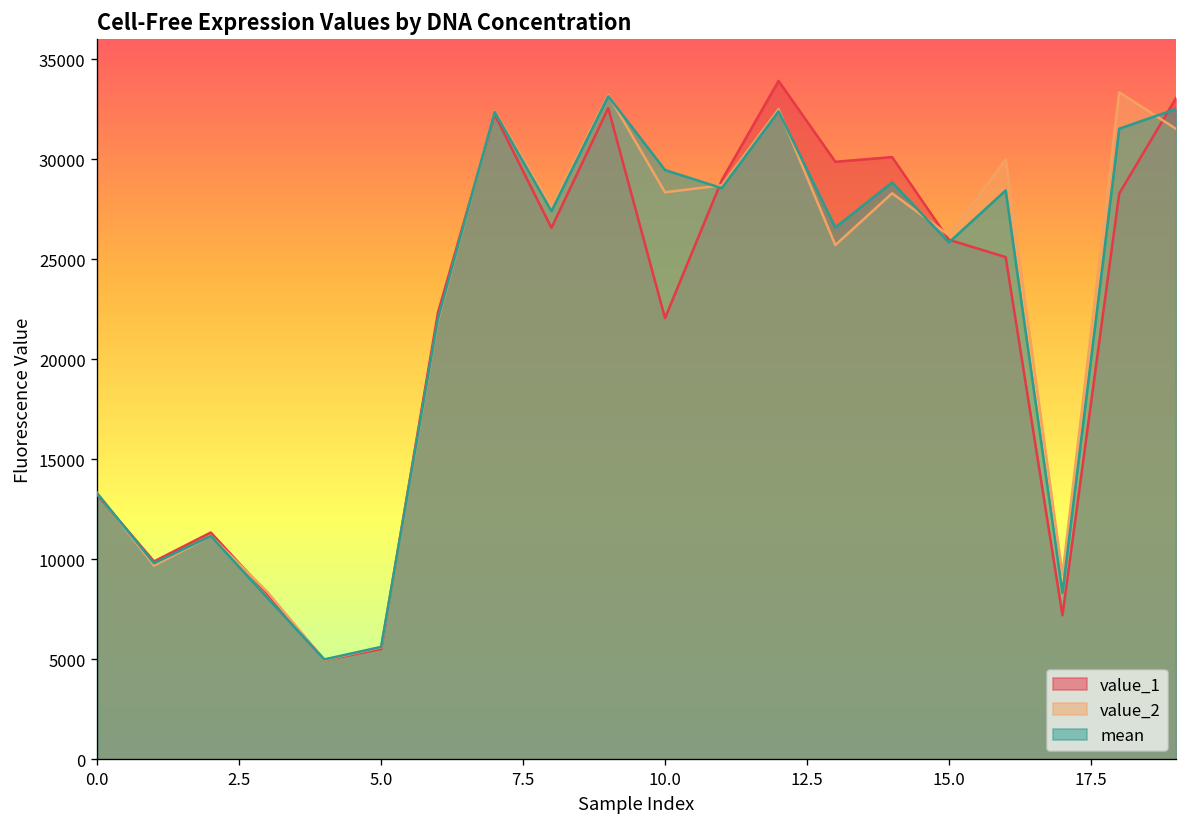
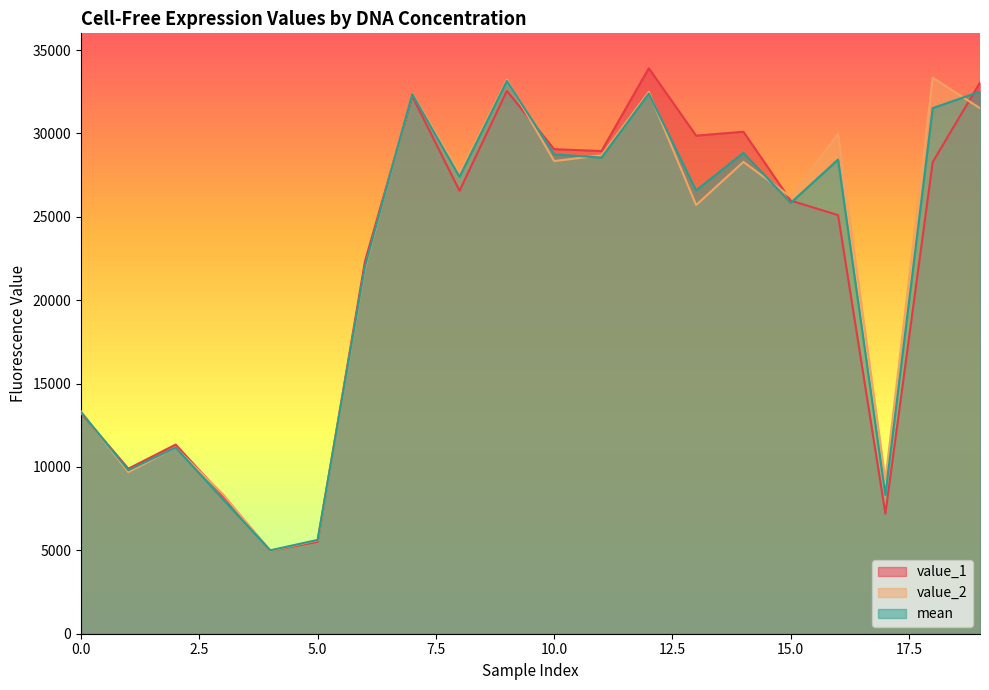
  {
    "value_1": {
-     "10.0": 22100
+     "10.0": 29100
    },
    "value_2": {
      "10.0": 28300,
      "15.0": 26200
    },
    "mean": {
-     "10.0": 29500
+     "10.0": 28700
    }
  }
